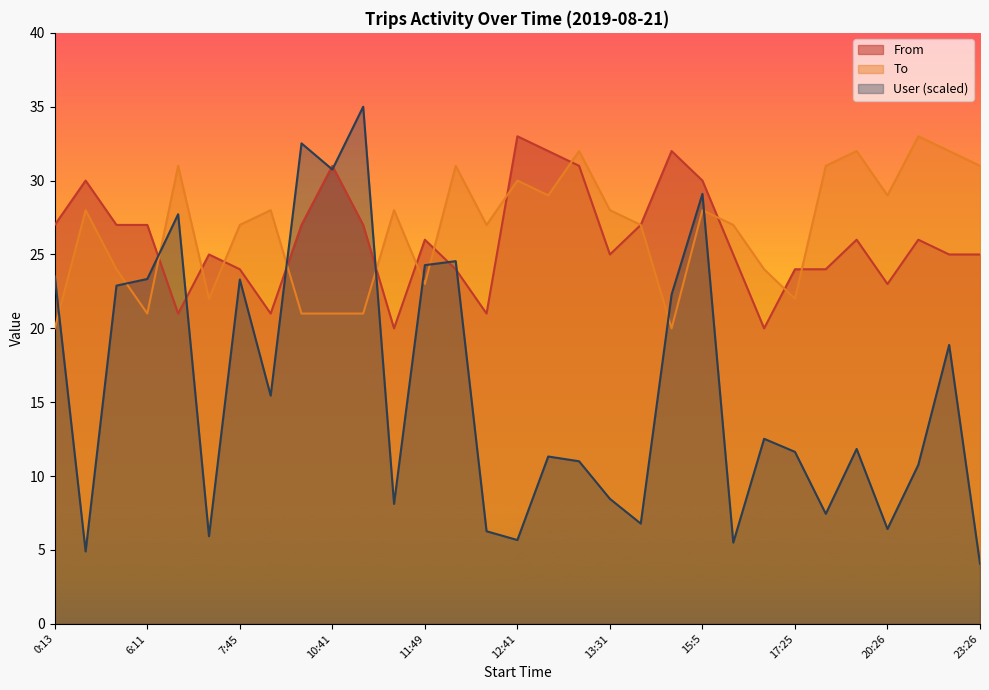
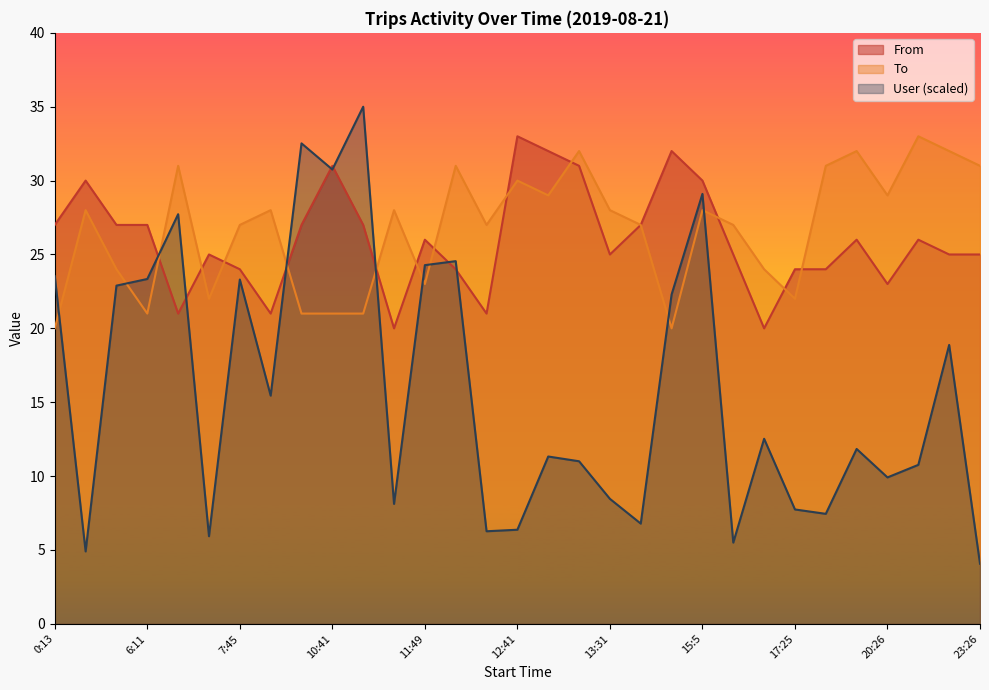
  {
    "User (scaled)": {
      "0:13": 23.5,
      "6:11": 23.3,
      "7:45": 23.3,
      "10:41": 30.8,
      "11:49": 24.3,
-     "12:41": 5.7,
+     "12:41": 6.4,
      "13:31": 8.5,
      "15:5": 29.1,
-     "17:25": 11.6,
-     "20:26": 6.4,
+     "17:25": 7.7,
+     "20:26": 9.9,
      "23:26": 4.1
    }
  }
